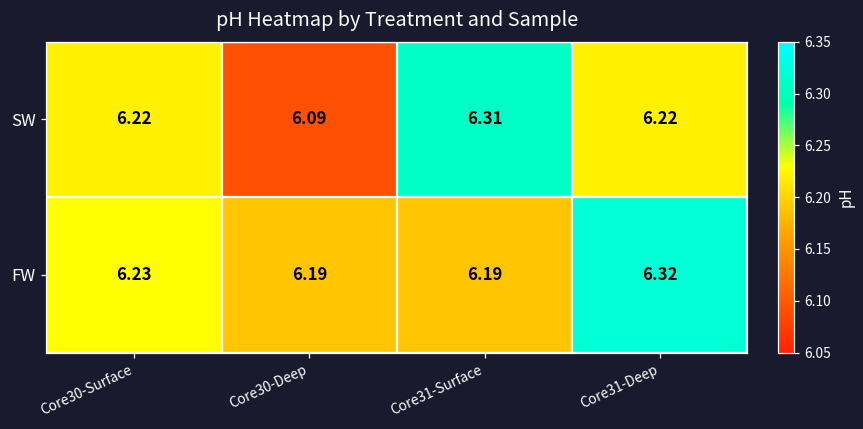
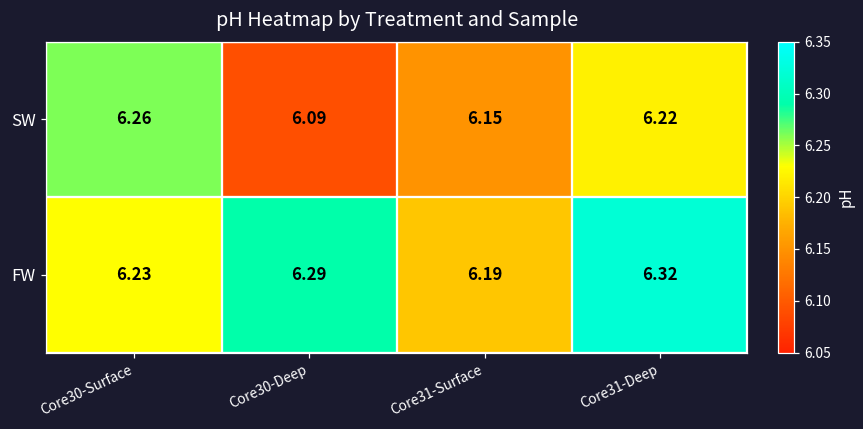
  {
    "SW": {
-     "Core30-Surface": 6.22,
+     "Core30-Surface": 6.26,
      "Core30-Deep": 6.09,
-     "Core31-Surface": 6.31,
+     "Core31-Surface": 6.15,
      "Core31-Deep": 6.22
    },
    "FW": {
      "Core30-Surface": 6.23,
-     "Core30-Deep": 6.19,
+     "Core30-Deep": 6.29,
      "Core31-Surface": 6.19,
      "Core31-Deep": 6.32
    }
  }
